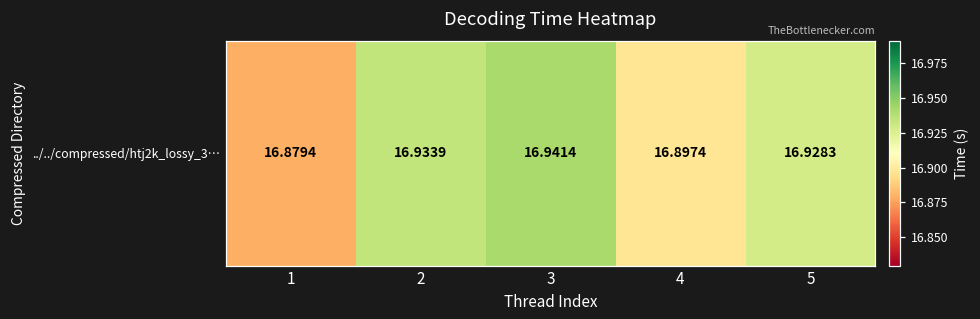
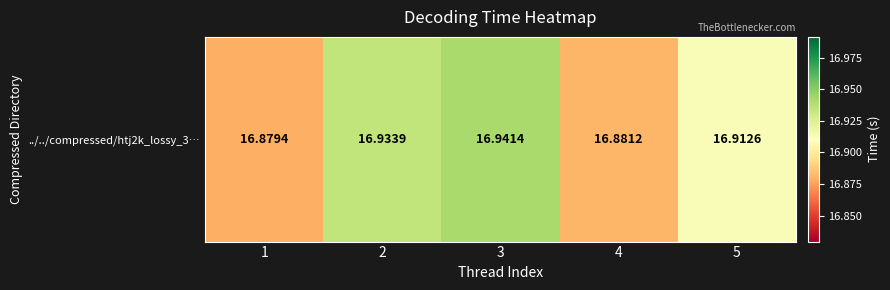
  {
    "../../compressed/htj2k_lossy_3…": {
      "1": 16.8794,
      "2": 16.9339,
      "3": 16.9414,
-     "4": 16.8974,
-     "5": 16.9283
+     "4": 16.8812,
+     "5": 16.9126
    }
  }
